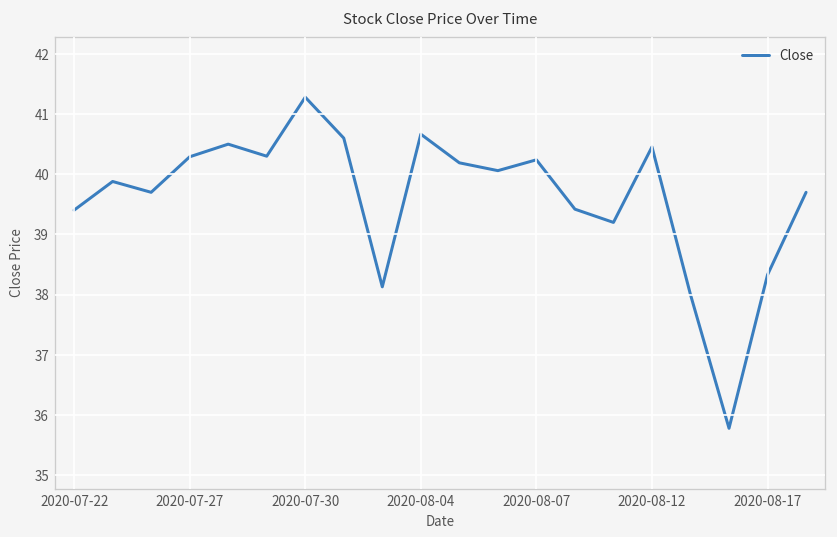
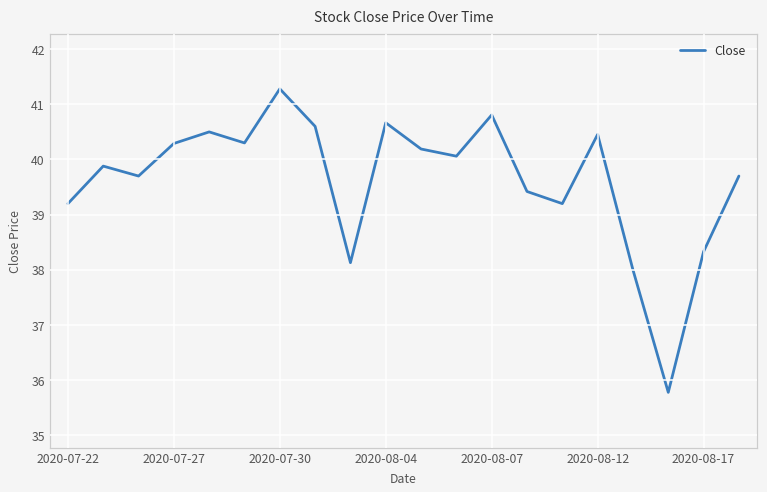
  {
-   "2020-07-22": 39.4,
+   "2020-07-22": 39.2,
    "2020-07-27": 40.3,
    "2020-07-30": 41.3,
    "2020-08-04": 40.7,
-   "2020-08-07": 40.2,
+   "2020-08-07": 40.8,
    "2020-08-12": 40.5,
    "2020-08-17": 38.3
  }
